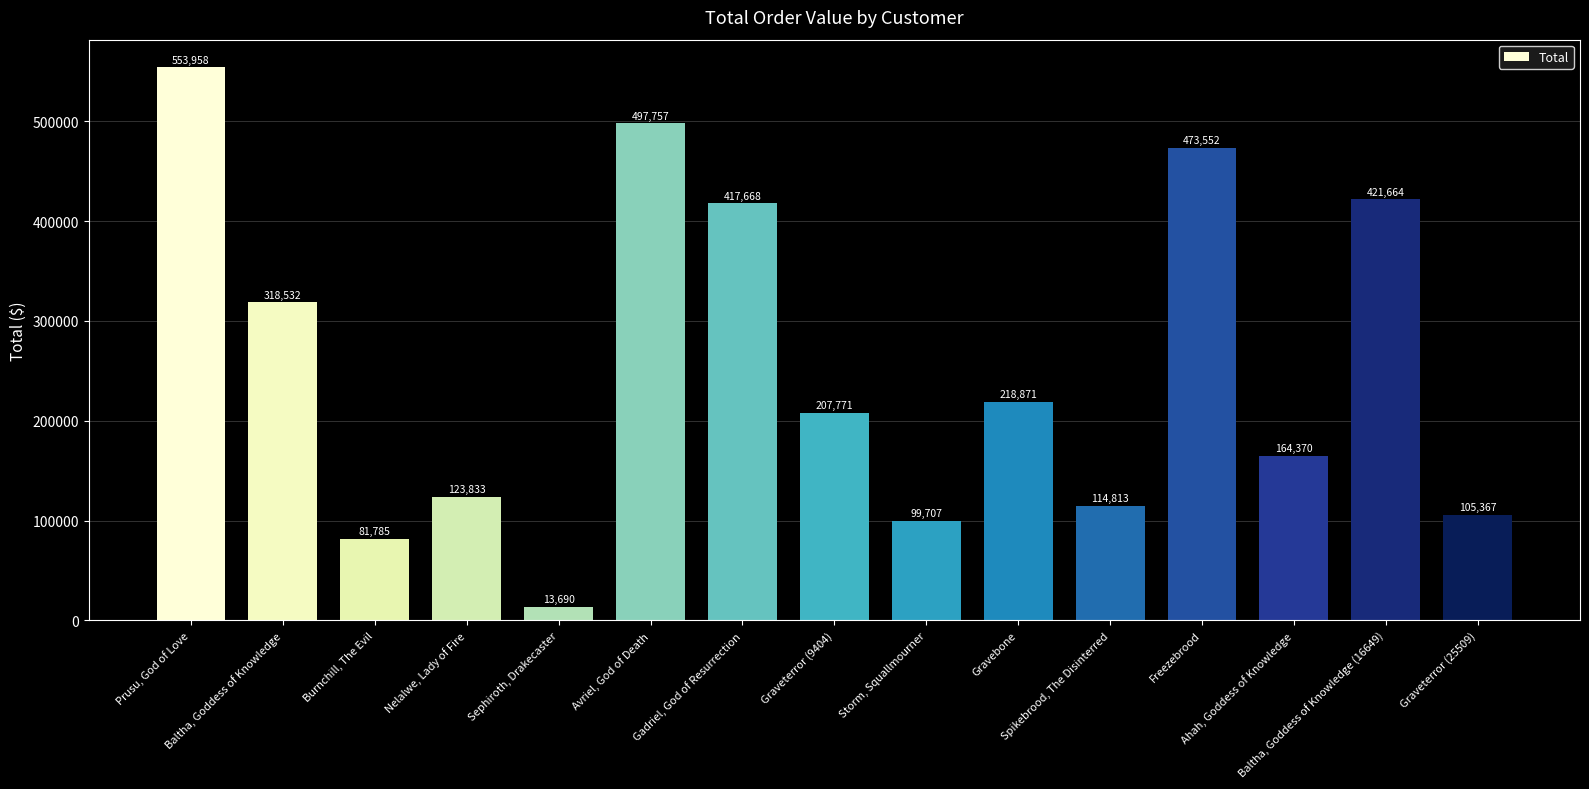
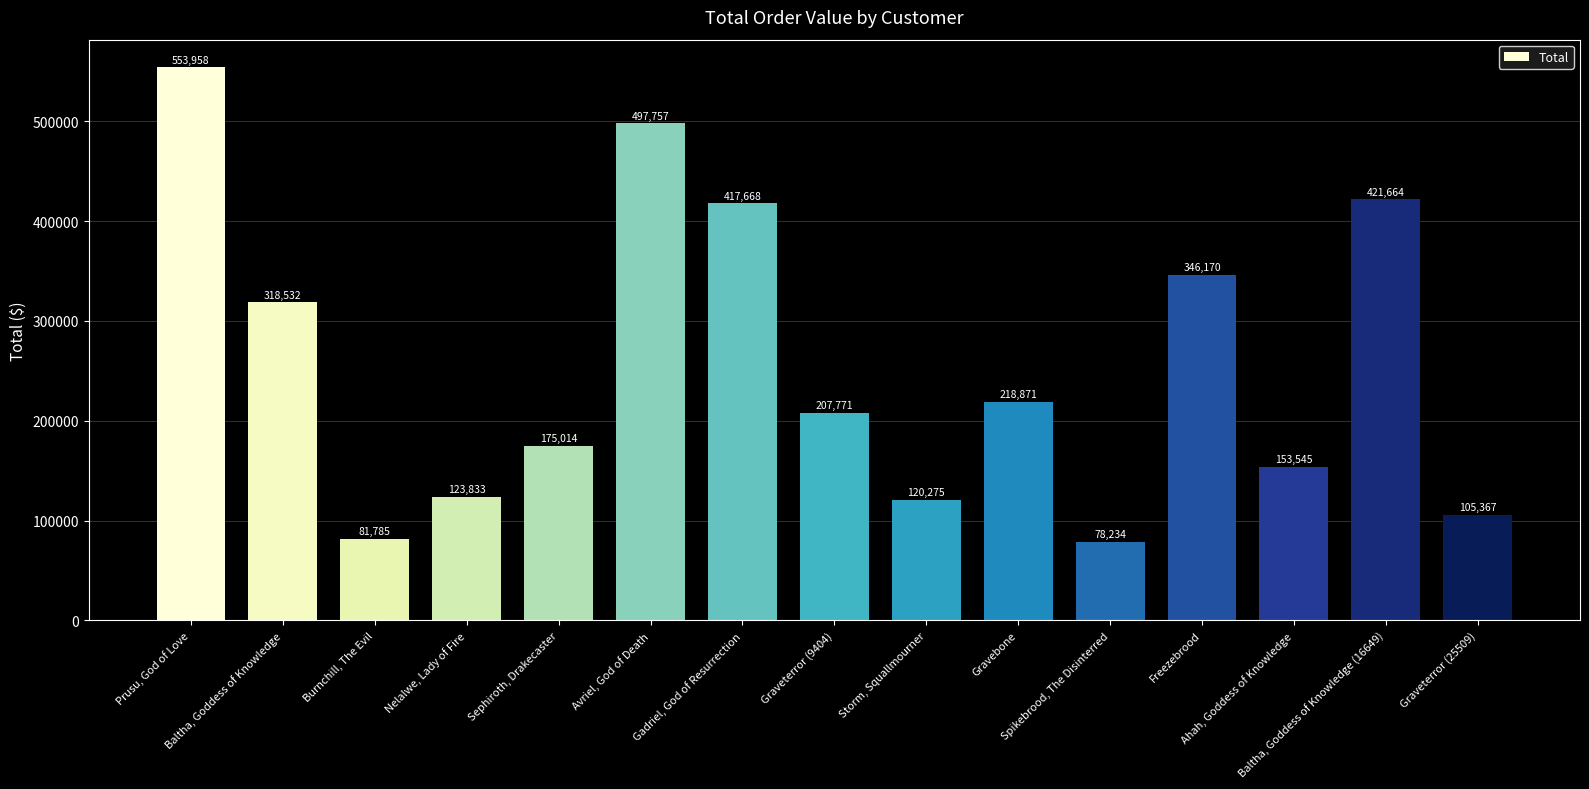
  {
    "Prusu, God of Love": "553,958",
    "Baltha, Goddess of Knowledge": "318,532",
    "Burnchill, The Evil": "81,785",
    "Nelalwe, Lady of Fire": "123,833",
-   "Sephiroth, Drakecaster": "13,690",
+   "Sephiroth, Drakecaster": "175,014",
    "Avriel, God of Death": "497,757",
    "Gadriel, God of Resurrection": "417,668",
    "Graveterror (9404)": "207,771",
-   "Storm, Squallmourner": "99,707",
+   "Storm, Squallmourner": "120,275",
    "Gravebone": "218,871",
-   "Spikebrood, The Disinterred": "114,813",
-   "Freezebrood": "473,552",
-   "Ahah, Goddess of Knowledge": "164,370",
+   "Spikebrood, The Disinterred": "78,234",
+   "Freezebrood": "346,170",
+   "Ahah, Goddess of Knowledge": "153,545",
    "Baltha, Goddess of Knowledge (16649)": "421,664",
    "Graveterror (25509)": "105,367"
  }
